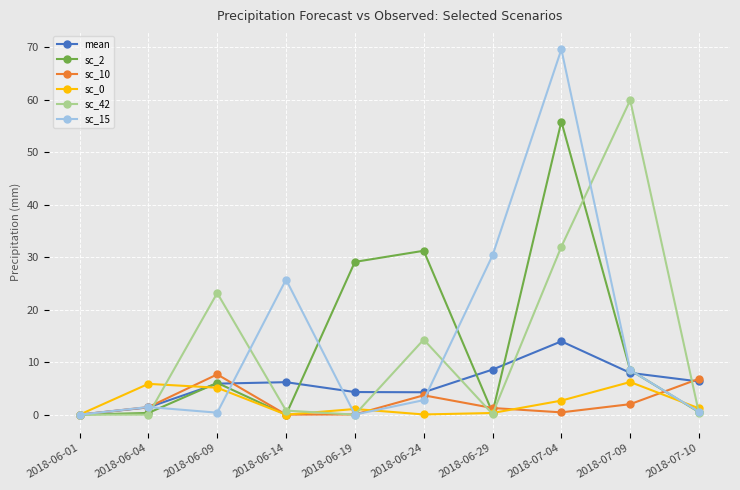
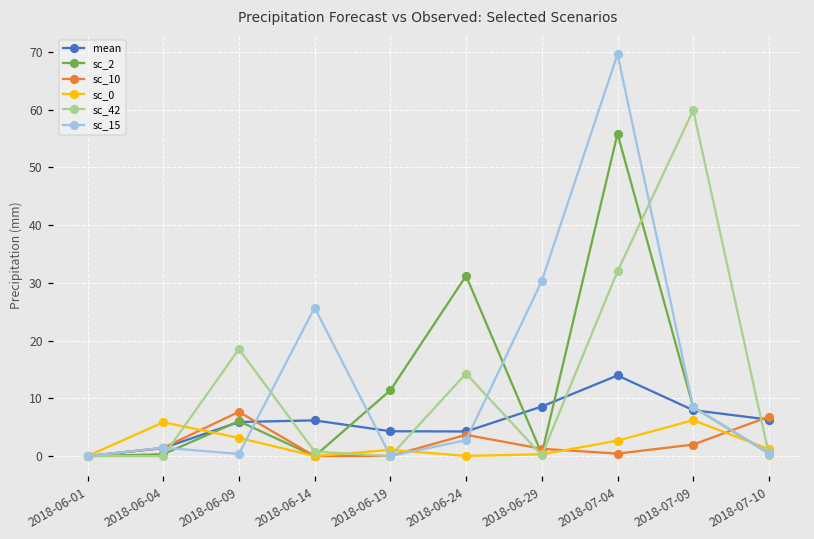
  {
    "mean": {
      "2018-06-14": 6,
      "2018-06-19": 4,
      "2018-06-24": 4,
      "2018-06-29": 9,
      "2018-07-04": 14,
      "2018-07-09": 8,
      "2018-07-10": 6
    },
    "sc_2": {
-     "2018-06-19": 29,
+     "2018-06-19": 11,
      "2018-06-24": 31,
      "2018-07-04": 56
    },
    "sc_10": {
      "2018-06-09": 8,
      "2018-06-24": 4,
      "2018-06-29": 1,
      "2018-07-04": 0,
      "2018-07-09": 2,
      "2018-07-10": 7
    },
    "sc_0": {
      "2018-06-04": 6,
-     "2018-06-09": 5,
+     "2018-06-09": 3,
      "2018-06-19": 1,
      "2018-06-24": 0,
      "2018-07-04": 3,
      "2018-07-09": 6,
      "2018-07-10": 1
    },
    "sc_42": {
-     "2018-06-09": 23,
+     "2018-06-09": 19,
      "2018-06-14": 1,
      "2018-06-24": 14,
      "2018-07-04": 32,
      "2018-07-09": 60
    },
    "sc_15": {
      "2018-06-09": 0,
      "2018-06-14": 26,
      "2018-06-24": 3,
      "2018-06-29": 30,
      "2018-07-04": 70
    }
  }
